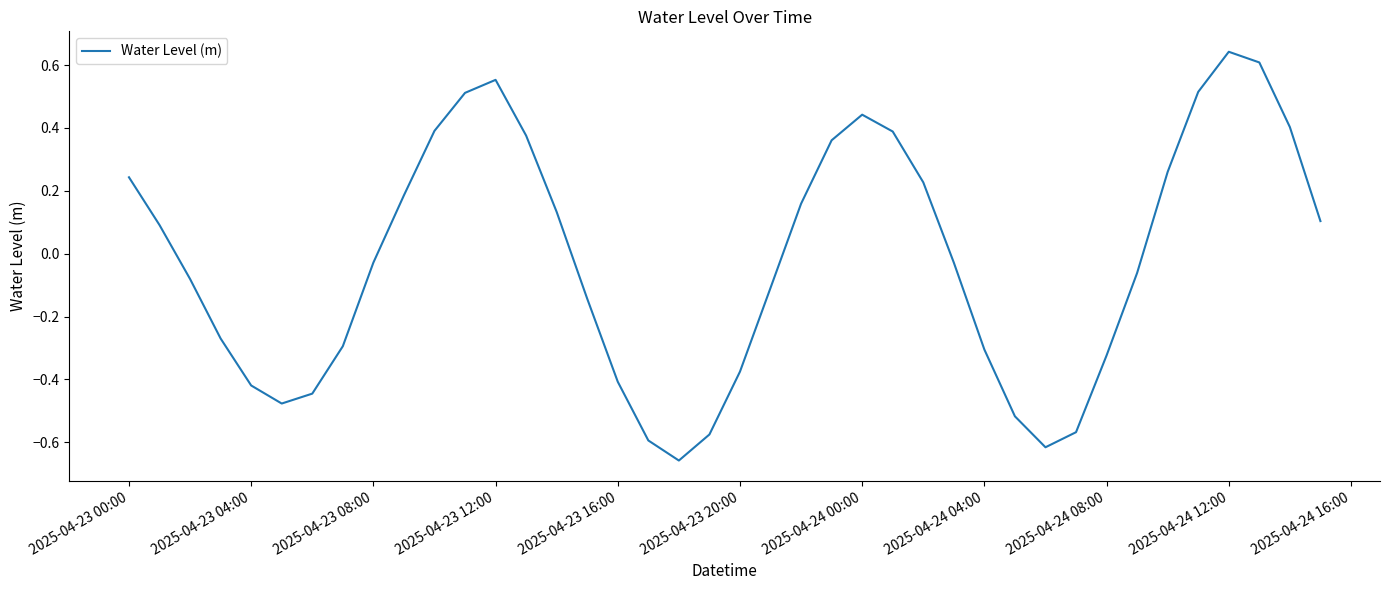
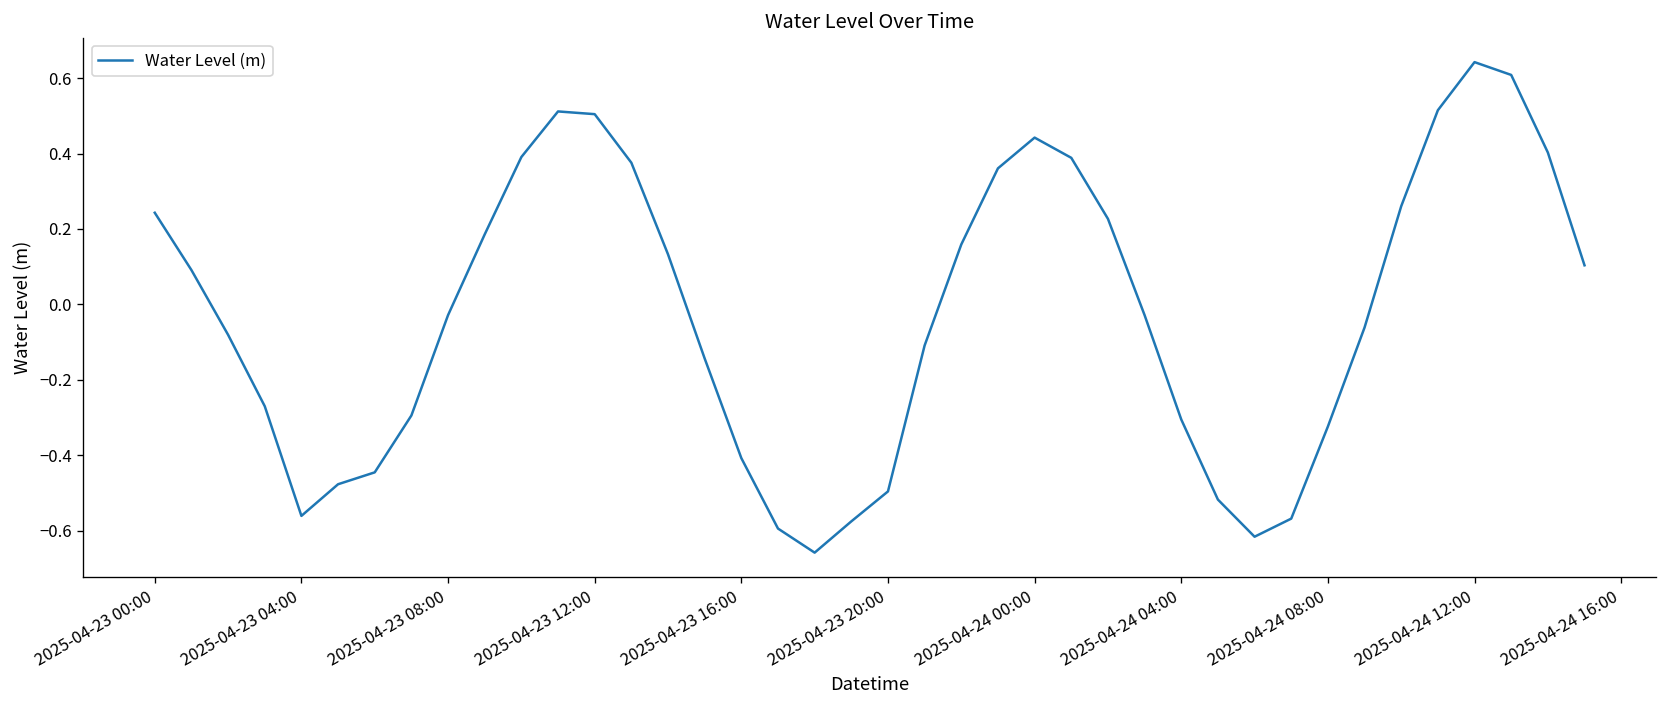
  {
    "2025-04-23 00:00": 0.24,
-   "2025-04-23 04:00": -0.42,
+   "2025-04-23 04:00": -0.56,
    "2025-04-23 08:00": -0.03,
-   "2025-04-23 12:00": 0.55,
+   "2025-04-23 12:00": 0.50,
    "2025-04-23 16:00": -0.41,
-   "2025-04-23 20:00": -0.38,
+   "2025-04-23 20:00": -0.50,
    "2025-04-24 00:00": 0.44,
    "2025-04-24 04:00": -0.31,
    "2025-04-24 08:00": -0.32,
    "2025-04-24 12:00": 0.64
  }
